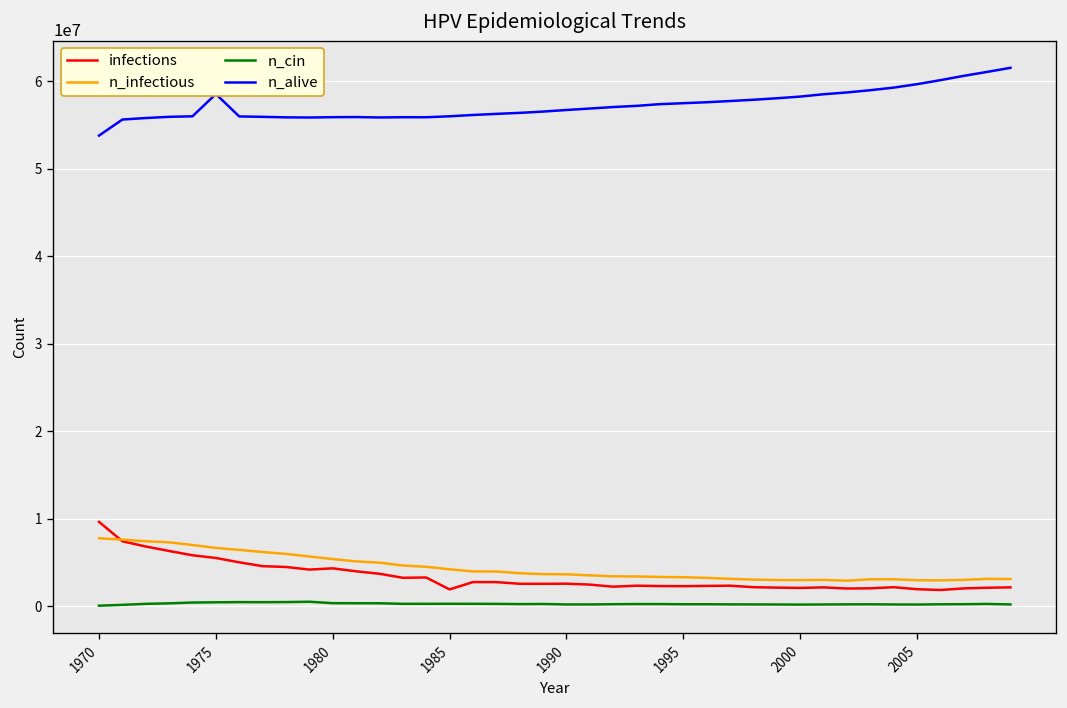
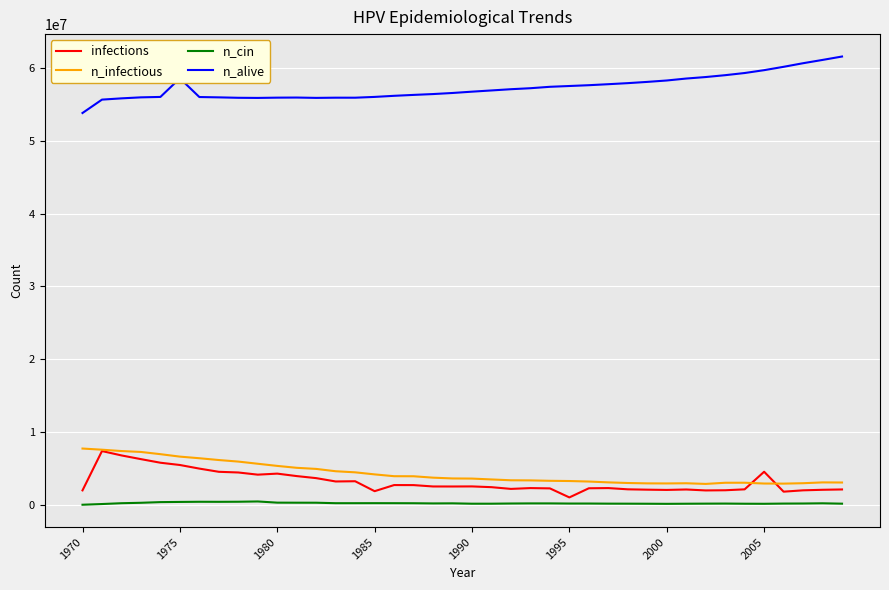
  {
    "infections": {
-     "1970": 10000000,
+     "1970": 2000000,
      "1975": 6000000,
      "1980": 4000000,
      "1985": 2000000,
      "1990": 3000000,
-     "1995": 2000000,
+     "1995": 1000000,
      "2000": 2000000,
-     "2005": 2000000
+     "2005": 5000000
    },
    "n_infectious": {
      "1970": 8000000,
      "1975": 7000000,
      "1980": 5000000,
      "1985": 4000000,
      "1990": 4000000,
      "1995": 3000000,
      "2000": 3000000,
      "2005": 3000000
    },
    "n_cin": {
      "1970": 0,
      "1975": 0,
      "1980": 0,
      "1985": 0,
      "1990": 0,
      "1995": 0,
      "2000": 0,
      "2005": 0
    },
    "n_alive": {
      "1970": 54000000,
      "1980": 56000000,
      "1985": 56000000,
      "1990": 57000000,
      "1995": 57000000,
      "2000": 58000000,
      "2005": 60000000
    }
  }
